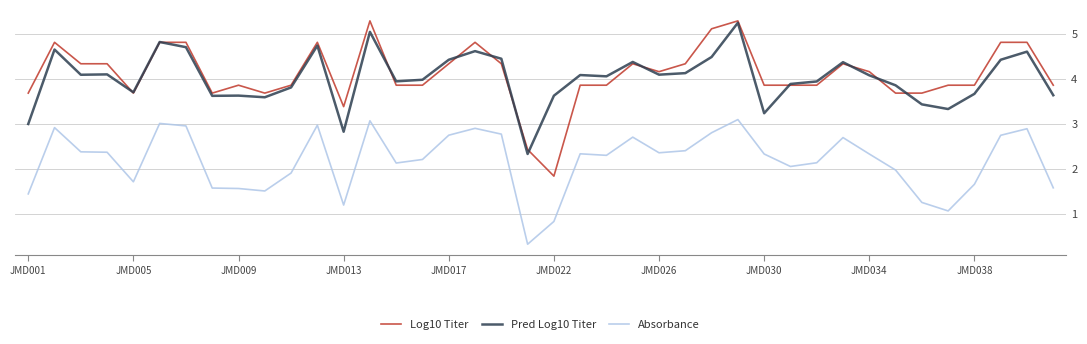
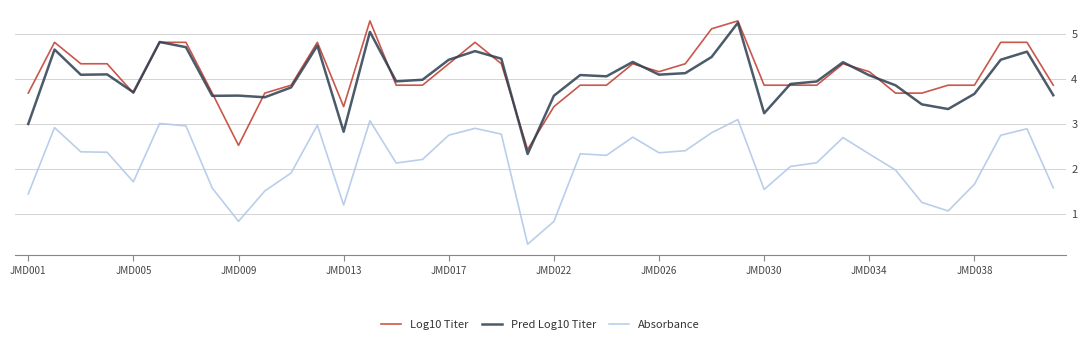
  {
    "Log10 Titer": {
      "JMD001": 3.7,
-     "JMD009": 3.9,
+     "JMD009": 2.5,
      "JMD013": 3.4,
      "JMD017": 4.3,
-     "JMD022": 1.8,
+     "JMD022": 3.4,
      "JMD026": 4.2,
      "JMD030": 3.9,
      "JMD034": 4.2,
      "JMD038": 3.9
    },
    "Pred Log10 Titer": {
      "JMD001": 3.0,
      "JMD009": 3.6,
      "JMD013": 2.8,
      "JMD017": 4.4,
      "JMD022": 3.6,
      "JMD026": 4.1,
      "JMD030": 3.2,
      "JMD034": 4.1,
      "JMD038": 3.7
    },
    "Absorbance": {
      "JMD001": 1.4,
      "JMD005": 1.7,
-     "JMD009": 1.6,
+     "JMD009": 0.8,
      "JMD013": 1.2,
      "JMD017": 2.8,
      "JMD022": 0.8,
      "JMD026": 2.4,
-     "JMD030": 2.3,
+     "JMD030": 1.5,
      "JMD034": 2.3,
      "JMD038": 1.7
    }
  }
